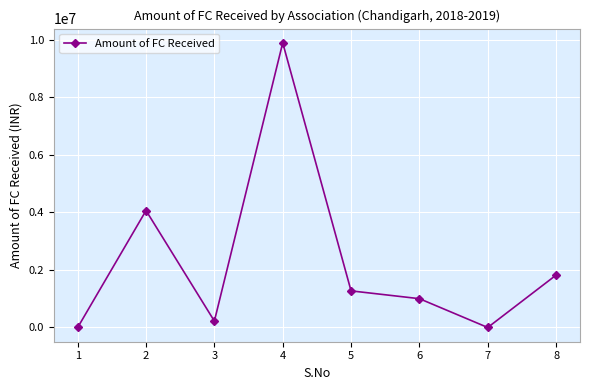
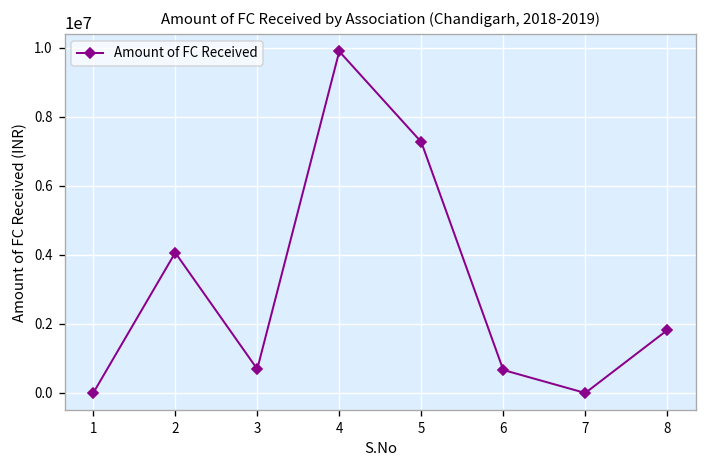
  {
    "1": 0,
    "2": 4100000,
-   "3": 200000,
+   "3": 700000,
    "4": 9900000,
-   "5": 1300000,
-   "6": 1000000,
+   "5": 7300000,
+   "6": 700000,
    "7": 0,
    "8": 1800000
  }
